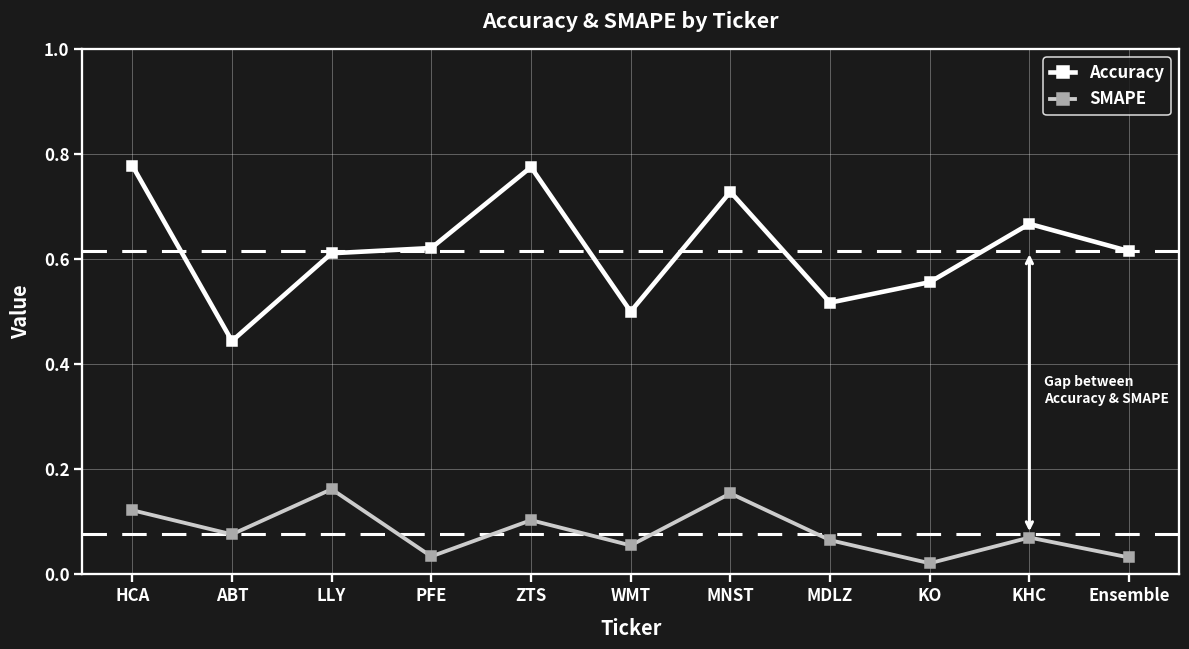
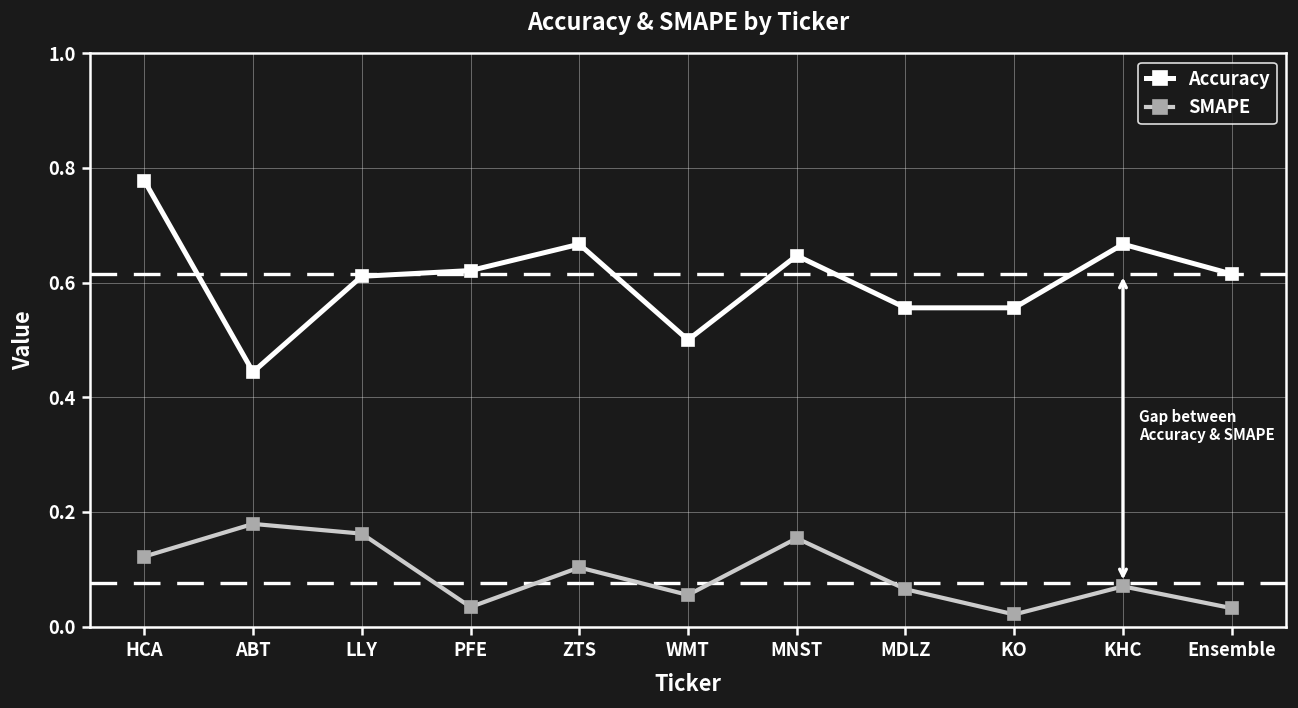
  {
    "Accuracy": {
      "HCA": 0.78,
      "ABT": 0.44,
      "LLY": 0.61,
      "PFE": 0.62,
-     "ZTS": 0.78,
+     "ZTS": 0.67,
      "WMT": 0.50,
-     "MNST": 0.73,
-     "MDLZ": 0.52,
+     "MNST": 0.65,
+     "MDLZ": 0.56,
      "KO": 0.56,
      "KHC": 0.67,
      "Ensemble": 0.62
    },
    "SMAPE": {
      "HCA": 0.12,
-     "ABT": 0.08,
+     "ABT": 0.18,
      "LLY": 0.16,
      "PFE": 0.03,
      "ZTS": 0.10,
      "WMT": 0.06,
      "MNST": 0.15,
      "MDLZ": 0.07,
      "KO": 0.02,
      "KHC": 0.07,
      "Ensemble": 0.03
    }
  }
